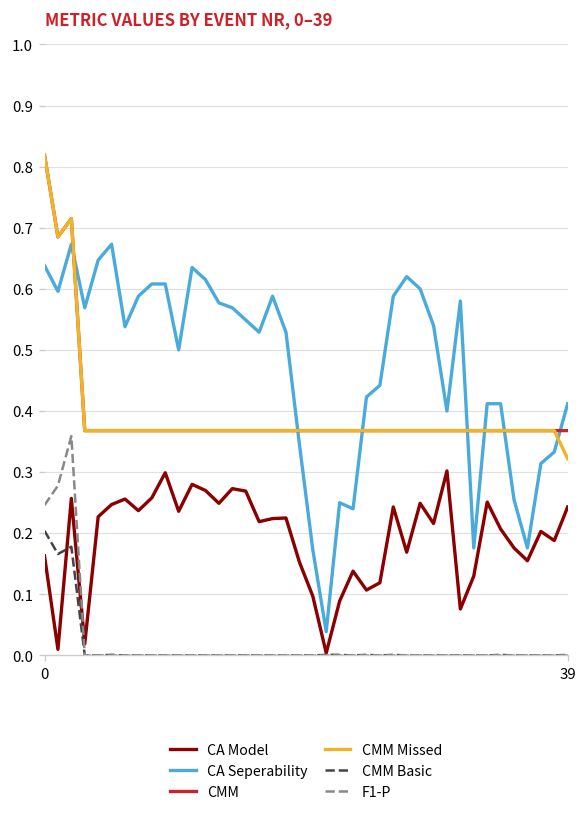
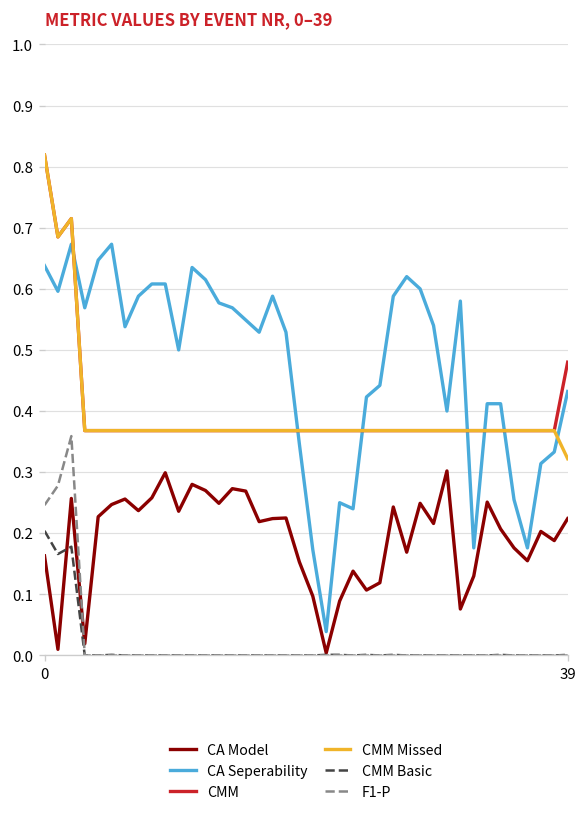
  {
    "CA Model": {
      "0": 0.16,
-     "39": 0.24
+     "39": 0.22
    },
    "CA Seperability": {
      "0": 0.64,
-     "39": 0.41
+     "39": 0.43
    },
    "CMM": {
-     "39": 0.37
+     "39": 0.48
    },
    "CMM Missed": {
      "39": 0.32
    },
    "CMM Basic": {
      "0": 0.20
    },
    "F1-P": {
      "0": 0.25
    }
  }
